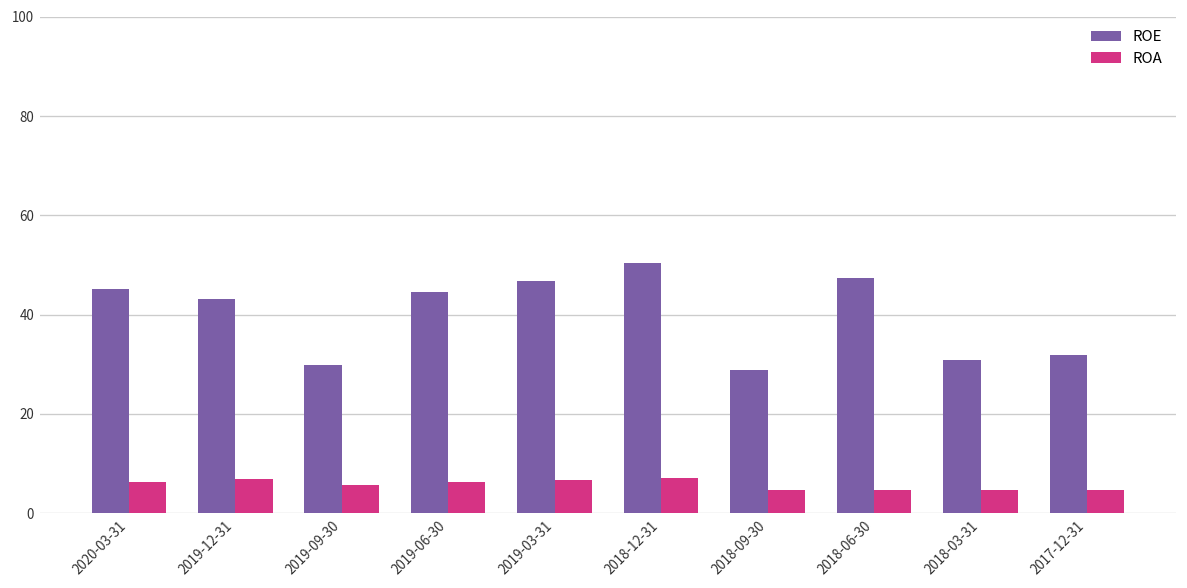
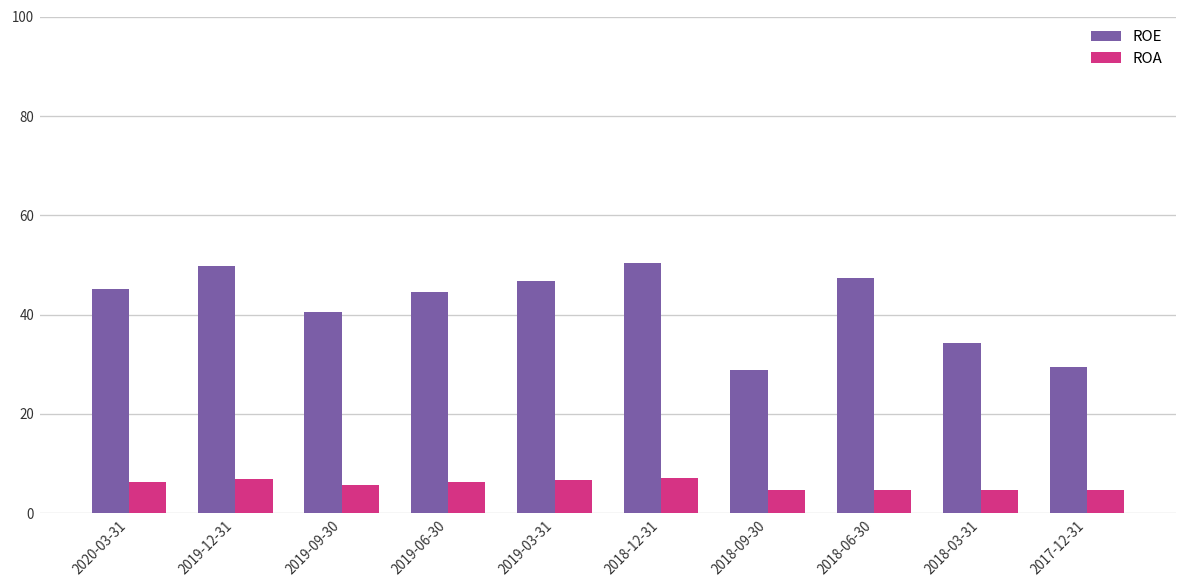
  {
    "ROE": {
      "2020-03-31": 45,
-     "2019-12-31": 43,
-     "2019-09-30": 30,
+     "2019-12-31": 50,
+     "2019-09-30": 41,
      "2019-06-30": 45,
      "2019-03-31": 47,
      "2018-12-31": 50,
      "2018-09-30": 29,
      "2018-06-30": 47,
-     "2018-03-31": 31,
-     "2017-12-31": 32
+     "2018-03-31": 34,
+     "2017-12-31": 29
    },
    "ROA": {
      "2020-03-31": 6,
      "2019-12-31": 7,
      "2019-09-30": 6,
      "2019-06-30": 6,
      "2019-03-31": 7,
      "2018-12-31": 7,
      "2018-09-30": 5,
      "2018-06-30": 5,
      "2018-03-31": 5,
      "2017-12-31": 5
    }
  }
